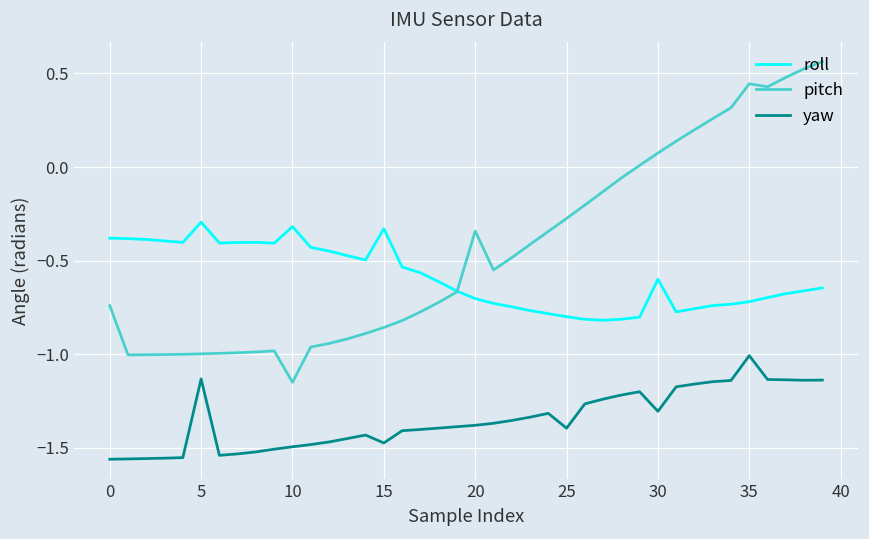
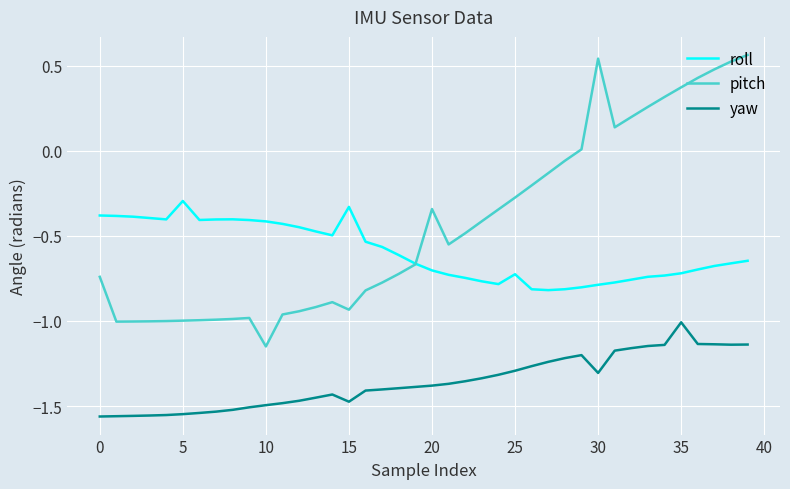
  {
    "roll": {
      "0": -0.38,
      "5": -0.29,
-     "10": -0.32,
+     "10": -0.41,
      "15": -0.33,
      "20": -0.70,
-     "25": -0.80,
-     "30": -0.60,
+     "25": -0.73,
+     "30": -0.79,
      "35": -0.72
    },
    "pitch": {
      "0": -0.74,
      "5": -1.00,
      "10": -1.15,
-     "15": -0.86,
+     "15": -0.93,
      "20": -0.34,
      "25": -0.27,
-     "30": 0.07,
-     "35": 0.44
+     "30": 0.54,
+     "35": 0.37
    },
    "yaw": {
      "0": -1.56,
-     "5": -1.13,
+     "5": -1.55,
      "10": -1.50,
      "15": -1.47,
      "20": -1.38,
-     "25": -1.40,
+     "25": -1.29,
      "30": -1.31,
      "35": -1.01
    }
  }
